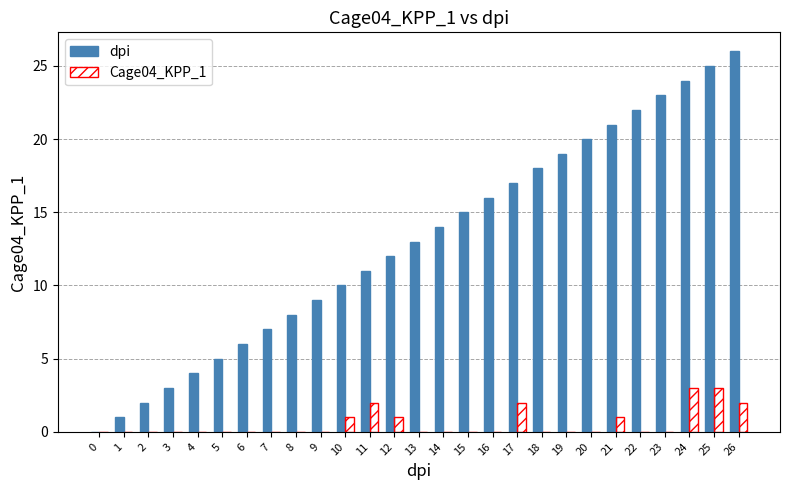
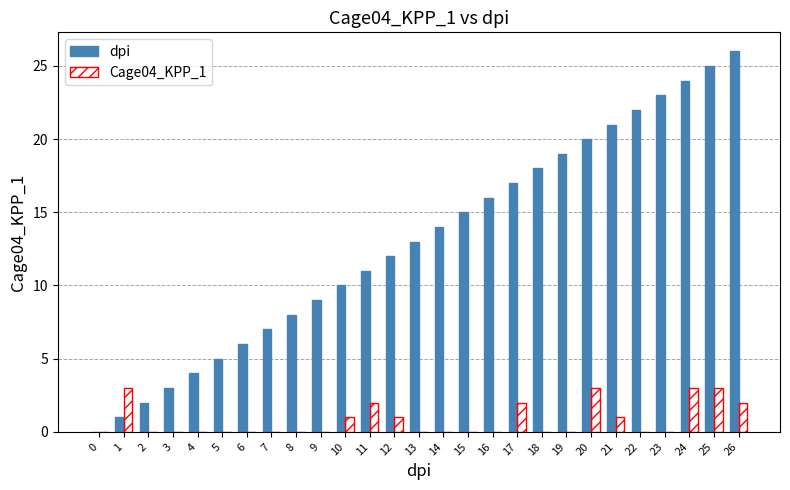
  {
    "dpi": {
      "0": 0,
      "1": 1,
      "2": 2,
      "3": 3,
      "4": 4,
      "5": 5,
      "6": 6,
      "7": 7,
      "8": 8,
      "9": 9,
      "10": 10,
      "11": 11,
      "12": 12,
      "13": 13,
      "14": 14,
      "15": 15,
      "16": 16,
      "17": 17,
      "18": 18,
      "19": 19,
      "20": 20,
      "21": 21,
      "22": 22,
      "23": 23,
      "24": 24,
      "25": 25,
      "26": 26
    },
    "Cage04_KPP_1": {
      "0": 0,
-     "1": 0,
+     "1": 3,
      "2": 0,
      "3": 0,
      "4": 0,
      "5": 0,
      "6": 0,
      "7": 0,
      "8": 0,
      "9": 0,
      "10": 1,
      "11": 2,
      "12": 1,
      "13": 0,
      "14": 0,
      "15": 0,
      "16": 0,
      "17": 2,
      "18": 0,
      "19": 0,
-     "20": 0,
+     "20": 3,
      "21": 1,
      "22": 0,
      "23": 0,
      "24": 3,
      "25": 3,
      "26": 2
    }
  }
